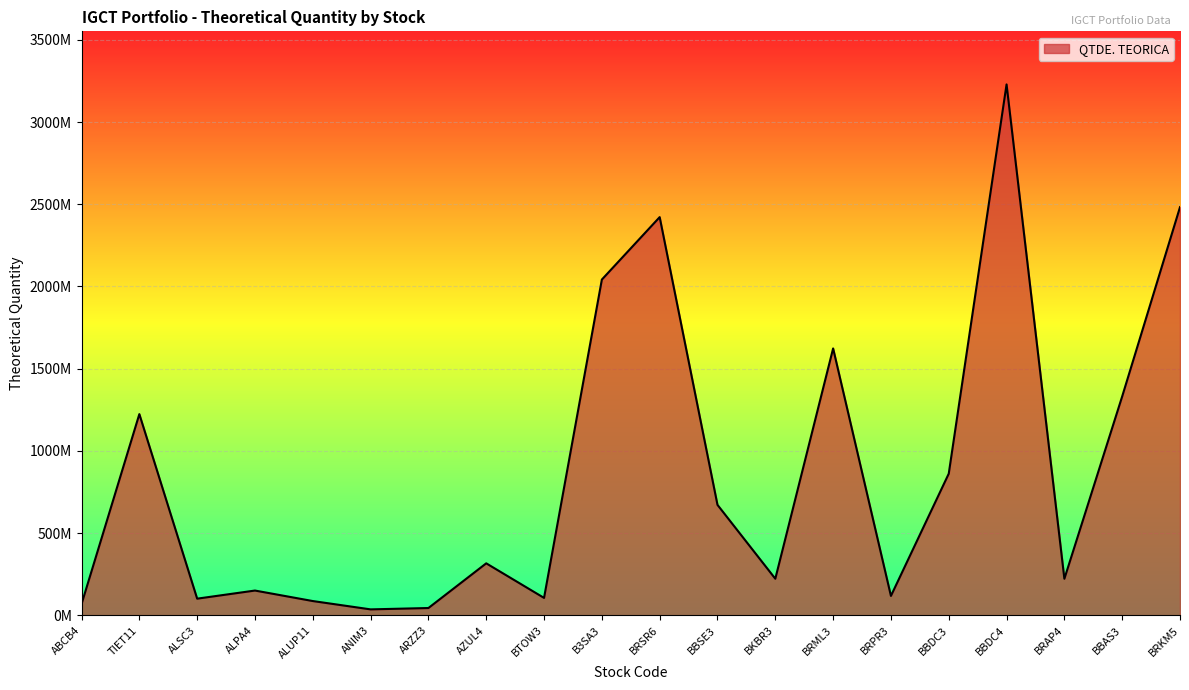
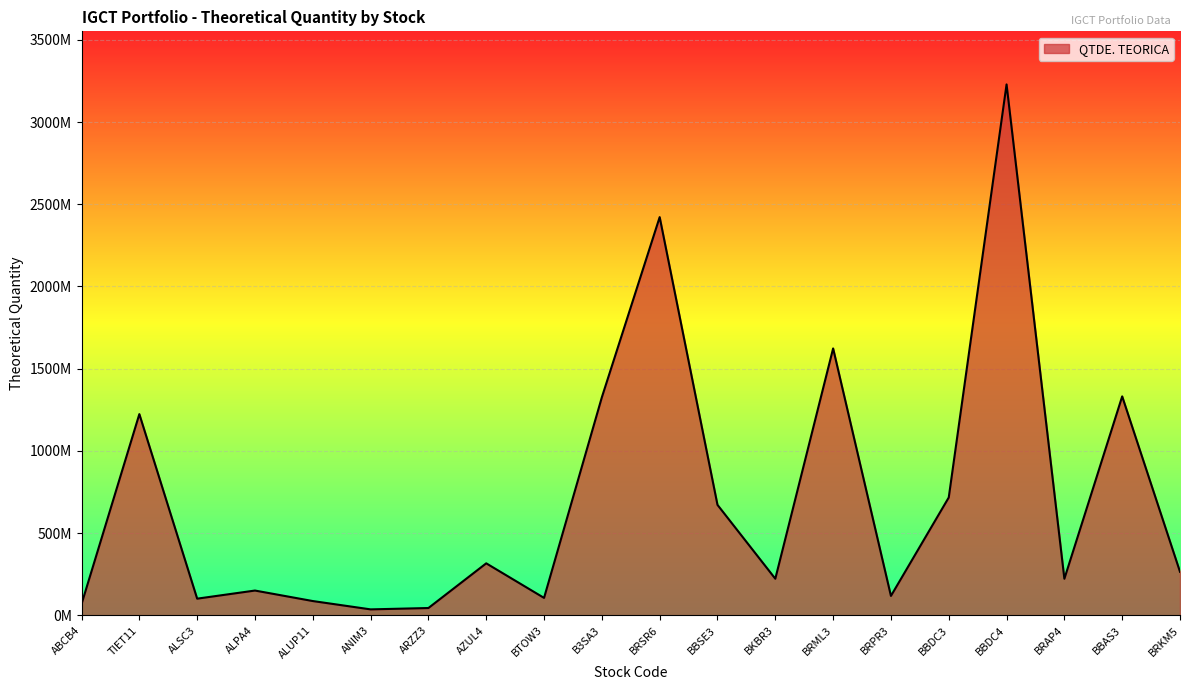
  {
    "ABCB4": 70000000,
    "TIET11": 1220000000,
    "ALSC3": 100000000,
    "ALPA4": 150000000,
    "ALUP11": 90000000,
    "ANIM3": 40000000,
    "ARZZ3": 40000000,
    "AZUL4": 320000000,
    "BTOW3": 110000000,
-   "B3SA3": 2040000000,
+   "B3SA3": 1330000000,
    "BRSR6": 2420000000,
    "BBSE3": 670000000,
    "BKBR3": 220000000,
    "BRML3": 1620000000,
    "BRPR3": 120000000,
-   "BBDC3": 860000000,
+   "BBDC3": 720000000,
    "BBDC4": 3230000000,
    "BRAP4": 220000000,
    "BBAS3": 1330000000,
-   "BRKM5": 2480000000
+   "BRKM5": 260000000
  }
